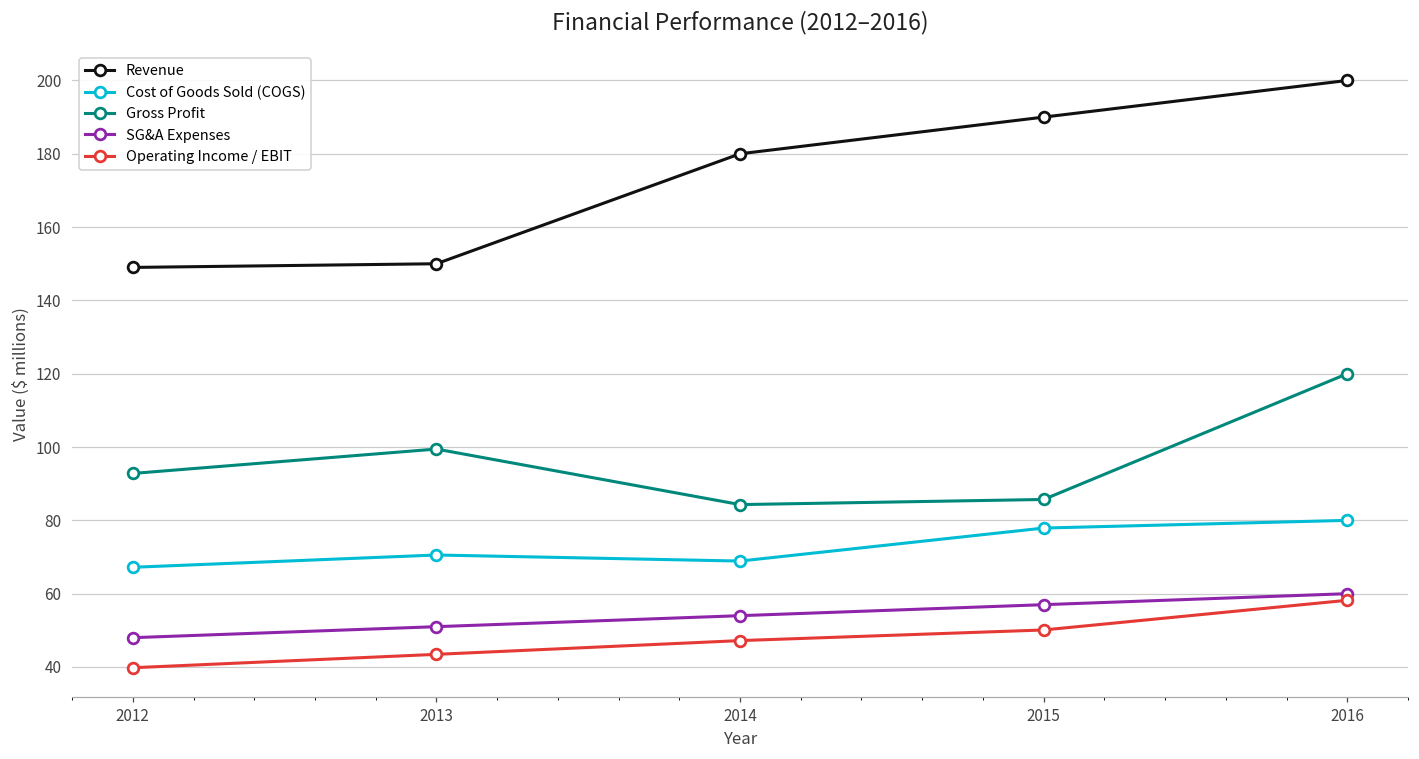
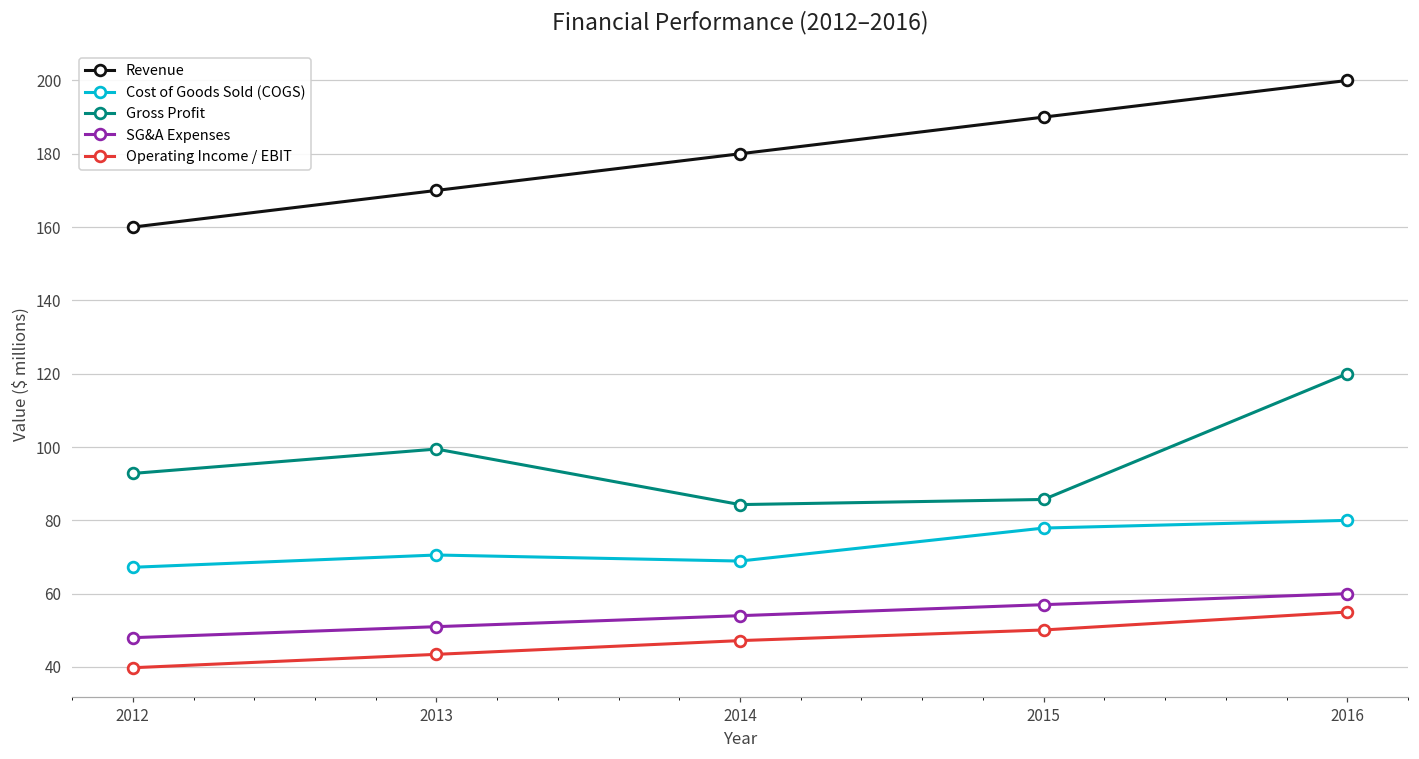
  {
    "Revenue": {
-     "2012": 149,
-     "2013": 150,
+     "2012": 160,
+     "2013": 170,
      "2014": 180,
      "2015": 190,
      "2016": 200
    },
    "Cost of Goods Sold (COGS)": {
      "2012": 67,
      "2013": 71,
      "2014": 69,
      "2015": 78,
      "2016": 80
    },
    "Gross Profit": {
      "2012": 93,
      "2013": 99,
      "2014": 84,
      "2015": 86,
      "2016": 120
    },
    "SG&A Expenses": {
      "2012": 48,
      "2013": 51,
      "2014": 54,
      "2015": 57,
      "2016": 60
    },
    "Operating Income / EBIT": {
      "2012": 40,
      "2013": 43,
      "2014": 47,
      "2015": 50,
-     "2016": 58
+     "2016": 55
    }
  }
